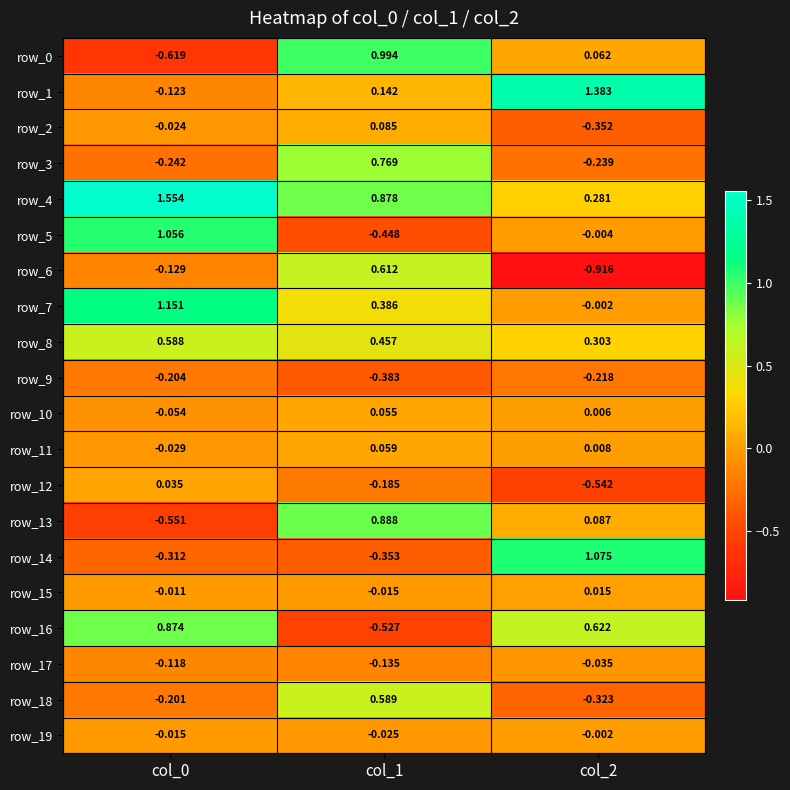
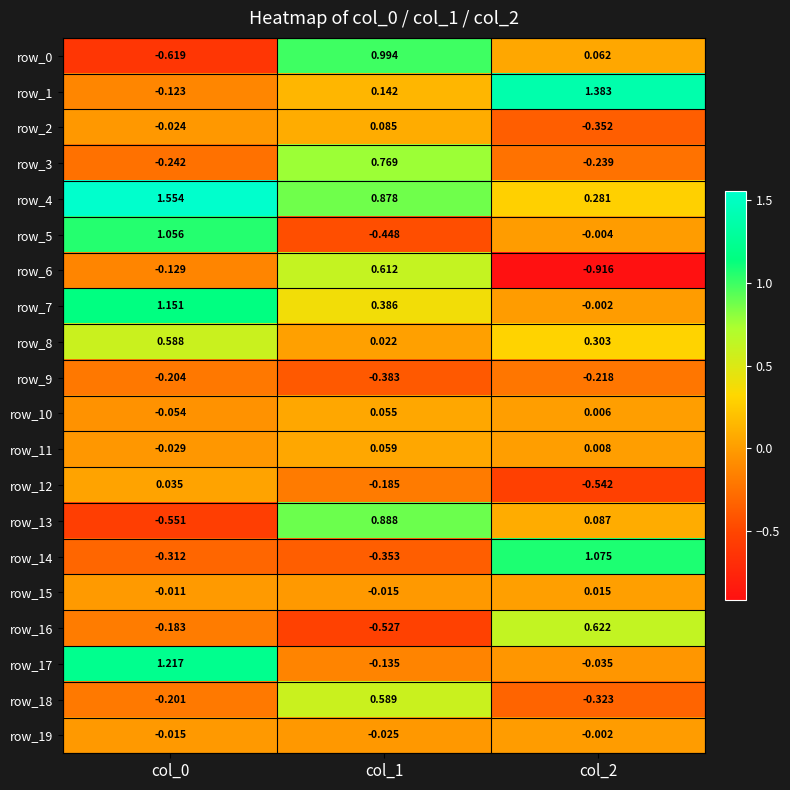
  {
    "row_0": {
      "col_0": -0.619,
      "col_1": 0.994,
      "col_2": 0.062
    },
    "row_1": {
      "col_0": -0.123,
      "col_1": 0.142,
      "col_2": 1.383
    },
    "row_2": {
      "col_0": -0.024,
      "col_1": 0.085,
      "col_2": -0.352
    },
    "row_3": {
      "col_0": -0.242,
      "col_1": 0.769,
      "col_2": -0.239
    },
    "row_4": {
      "col_0": 1.554,
      "col_1": 0.878,
      "col_2": 0.281
    },
    "row_5": {
      "col_0": 1.056,
      "col_1": -0.448,
      "col_2": -0.004
    },
    "row_6": {
      "col_0": -0.129,
      "col_1": 0.612,
      "col_2": -0.916
    },
    "row_7": {
      "col_0": 1.151,
      "col_1": 0.386,
      "col_2": -0.002
    },
    "row_8": {
      "col_0": 0.588,
-     "col_1": 0.457,
+     "col_1": 0.022,
      "col_2": 0.303
    },
    "row_9": {
      "col_0": -0.204,
      "col_1": -0.383,
      "col_2": -0.218
    },
    "row_10": {
      "col_0": -0.054,
      "col_1": 0.055,
      "col_2": 0.006
    },
    "row_11": {
      "col_0": -0.029,
      "col_1": 0.059,
      "col_2": 0.008
    },
    "row_12": {
      "col_0": 0.035,
      "col_1": -0.185,
      "col_2": -0.542
    },
    "row_13": {
      "col_0": -0.551,
      "col_1": 0.888,
      "col_2": 0.087
    },
    "row_14": {
      "col_0": -0.312,
      "col_1": -0.353,
      "col_2": 1.075
    },
    "row_15": {
      "col_0": -0.011,
      "col_1": -0.015,
      "col_2": 0.015
    },
    "row_16": {
-     "col_0": 0.874,
+     "col_0": -0.183,
      "col_1": -0.527,
      "col_2": 0.622
    },
    "row_17": {
-     "col_0": -0.118,
+     "col_0": 1.217,
      "col_1": -0.135,
      "col_2": -0.035
    },
    "row_18": {
      "col_0": -0.201,
      "col_1": 0.589,
      "col_2": -0.323
    },
    "row_19": {
      "col_0": -0.015,
      "col_1": -0.025,
      "col_2": -0.002
    }
  }
